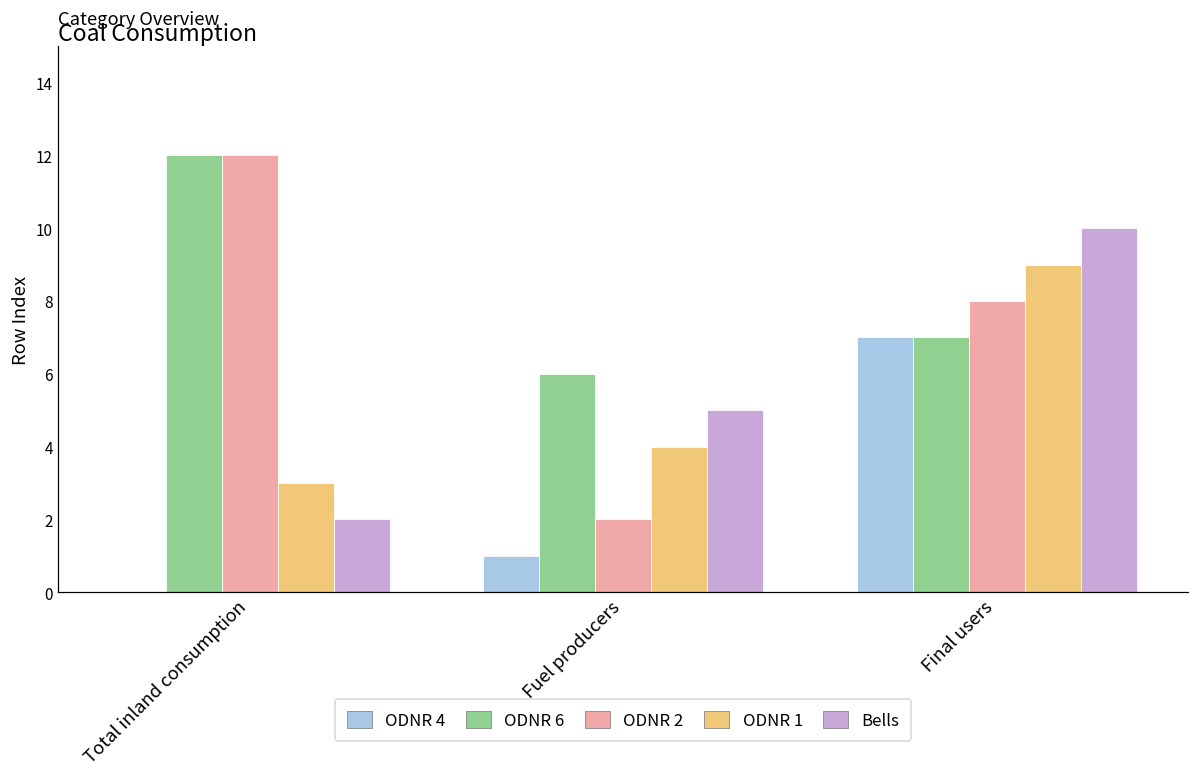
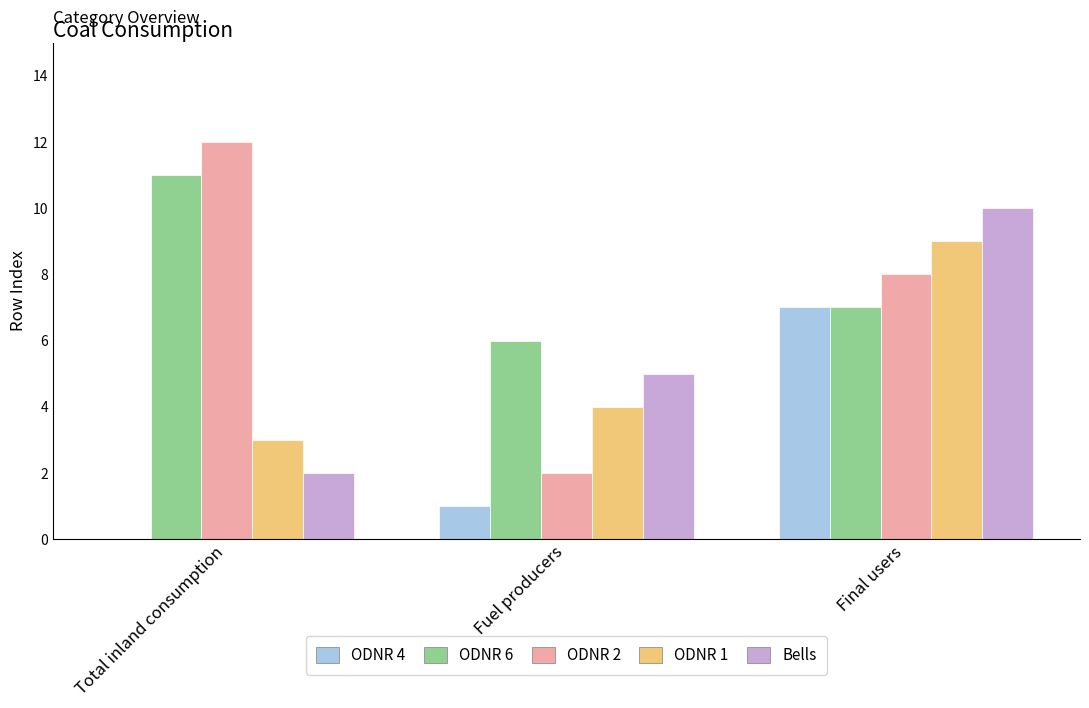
  {
    "ODNR 6": {
-     "Total inland consumption": 12,
+     "Total inland consumption": 11,
      "Fuel producers": 6,
      "Final users": 7
    }
  }
